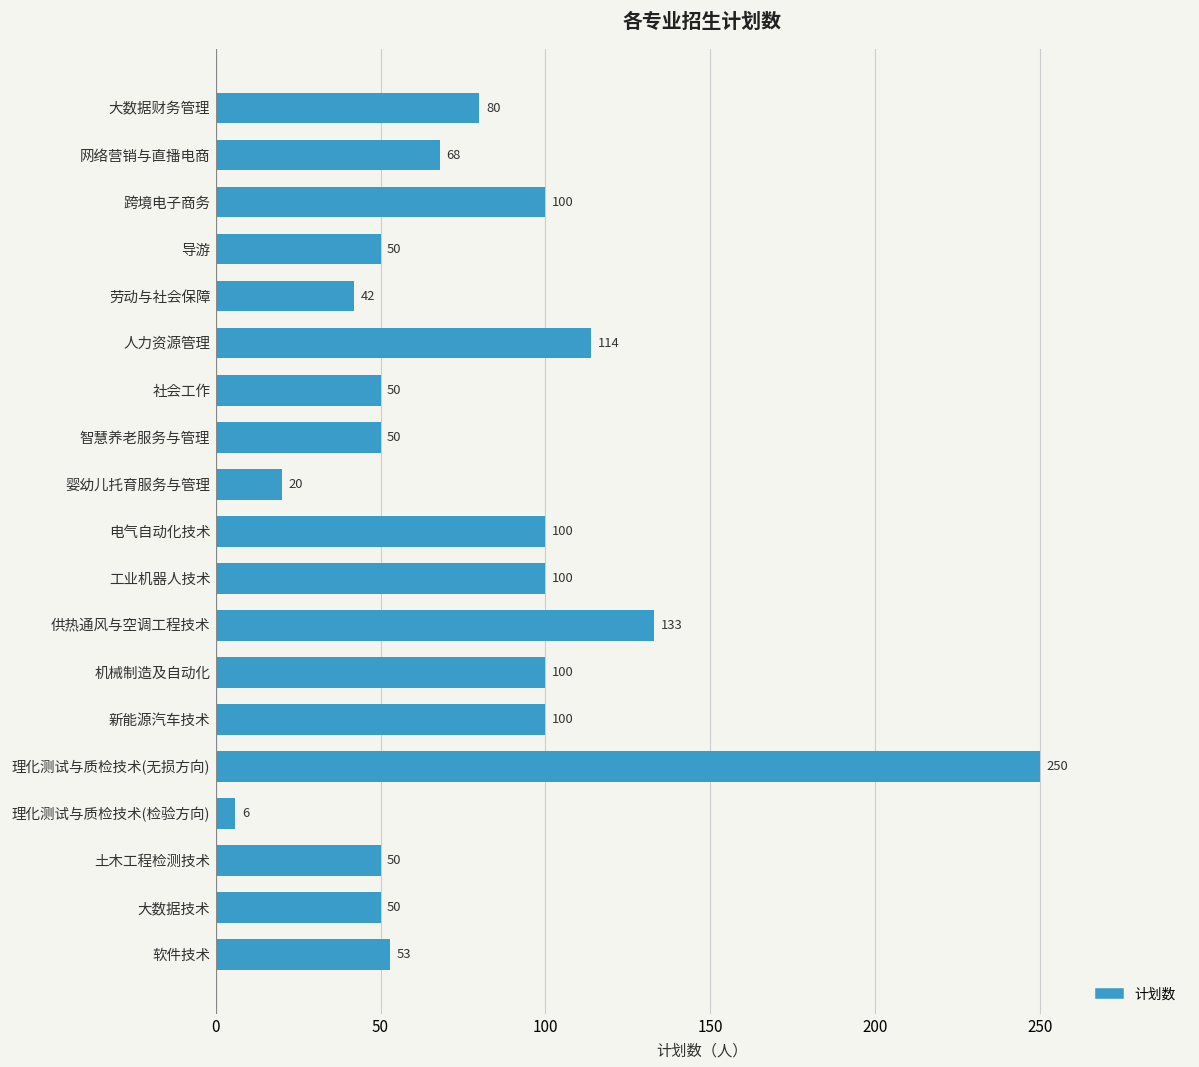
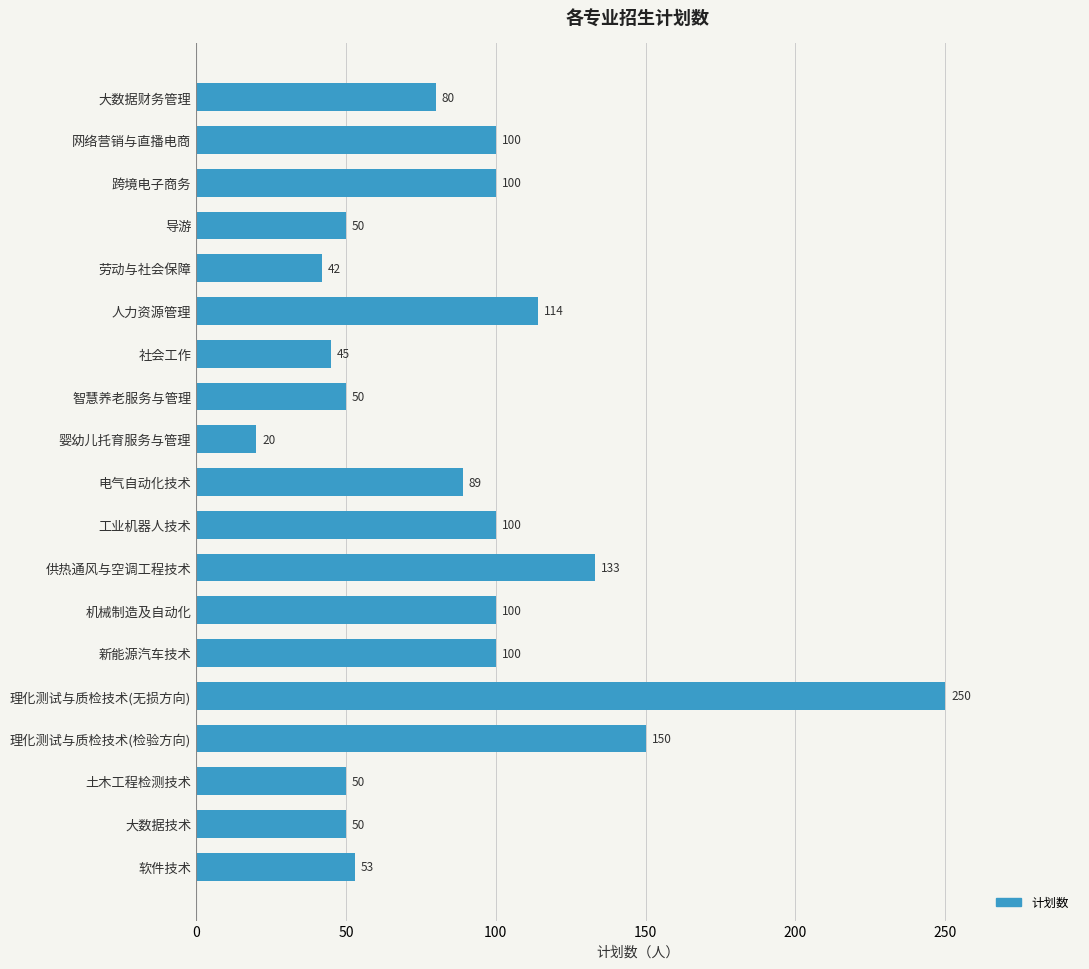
  {
    "大数据财务管理": 80,
-   "网络营销与直播电商": 68,
+   "网络营销与直播电商": 100,
    "跨境电子商务": 100,
    "导游": 50,
    "劳动与社会保障": 42,
    "人力资源管理": 114,
-   "社会工作": 50,
+   "社会工作": 45,
    "智慧养老服务与管理": 50,
    "婴幼儿托育服务与管理": 20,
-   "电气自动化技术": 100,
+   "电气自动化技术": 89,
    "工业机器人技术": 100,
    "供热通风与空调工程技术": 133,
    "机械制造及自动化": 100,
    "新能源汽车技术": 100,
    "理化测试与质检技术(无损方向)": 250,
-   "理化测试与质检技术(检验方向)": 6,
+   "理化测试与质检技术(检验方向)": 150,
    "土木工程检测技术": 50,
    "大数据技术": 50,
    "软件技术": 53
  }
